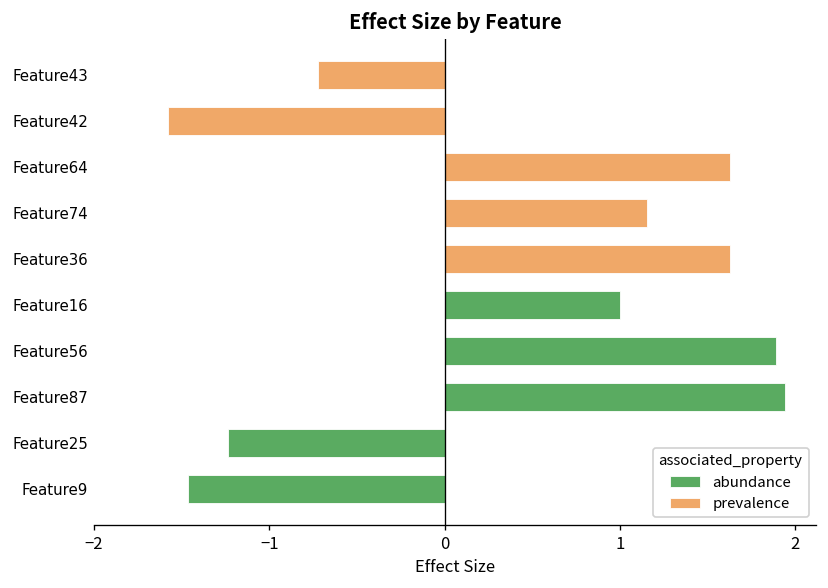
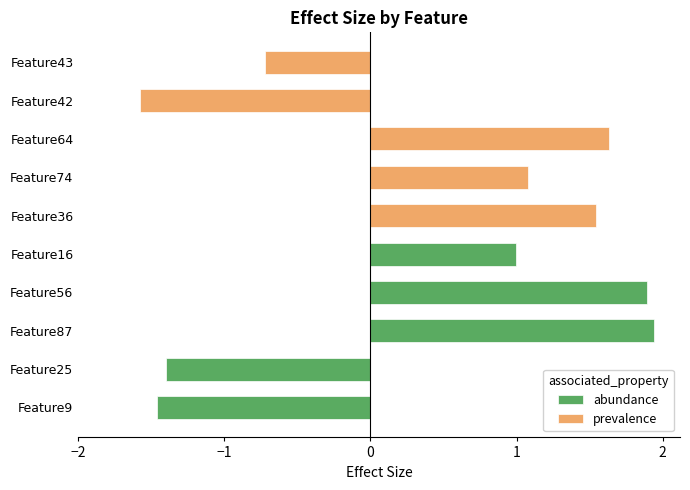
  {
    "abundance": {
      "Feature16": 1.00,
      "Feature56": 1.89,
      "Feature87": 1.94,
-     "Feature25": -1.23,
+     "Feature25": -1.40,
      "Feature9": -1.46
    },
    "prevalence": {
      "Feature43": -0.72,
      "Feature42": -1.57,
      "Feature64": 1.63,
-     "Feature74": 1.16,
-     "Feature36": 1.63
+     "Feature74": 1.08,
+     "Feature36": 1.54
    }
  }
